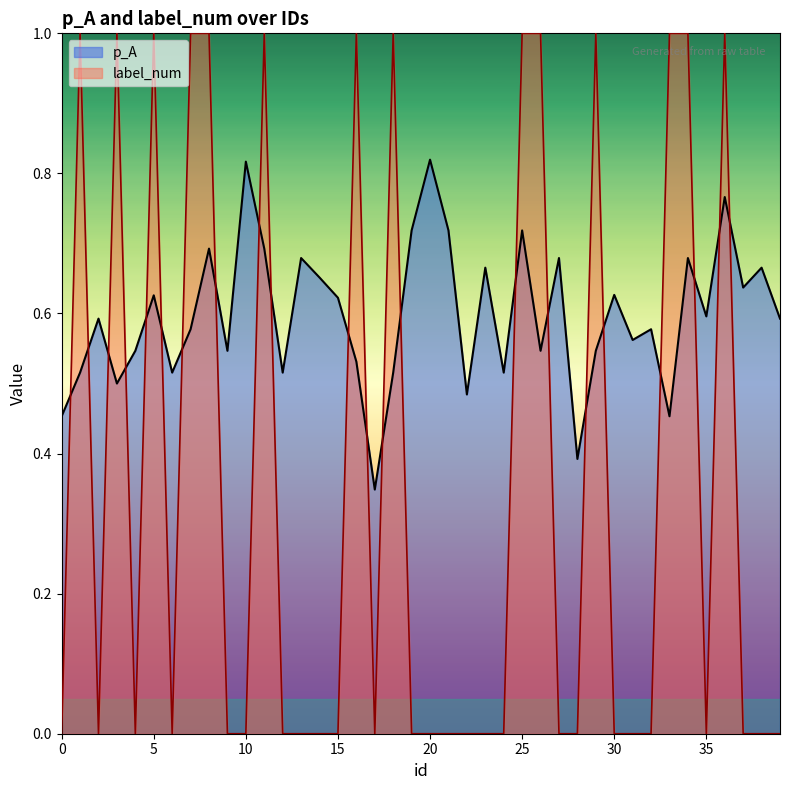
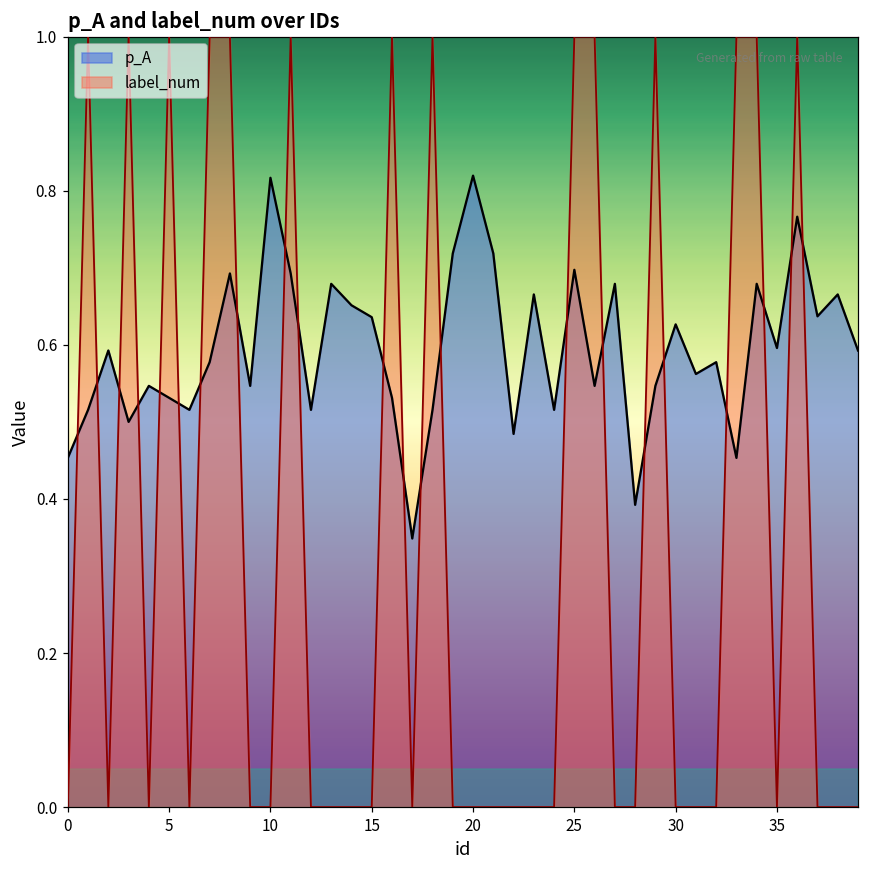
  {
    "p_A": {
      "0": 0.45,
-     "5": 0.63,
+     "5": 0.53,
      "10": 0.82,
-     "15": 0.62,
+     "15": 0.64,
      "20": 0.82,
-     "25": 0.72,
+     "25": 0.70,
      "30": 0.63,
      "35": 0.60
    },
    "label_num": {
      "5": 1.00,
      "25": 1.00
    }
  }
